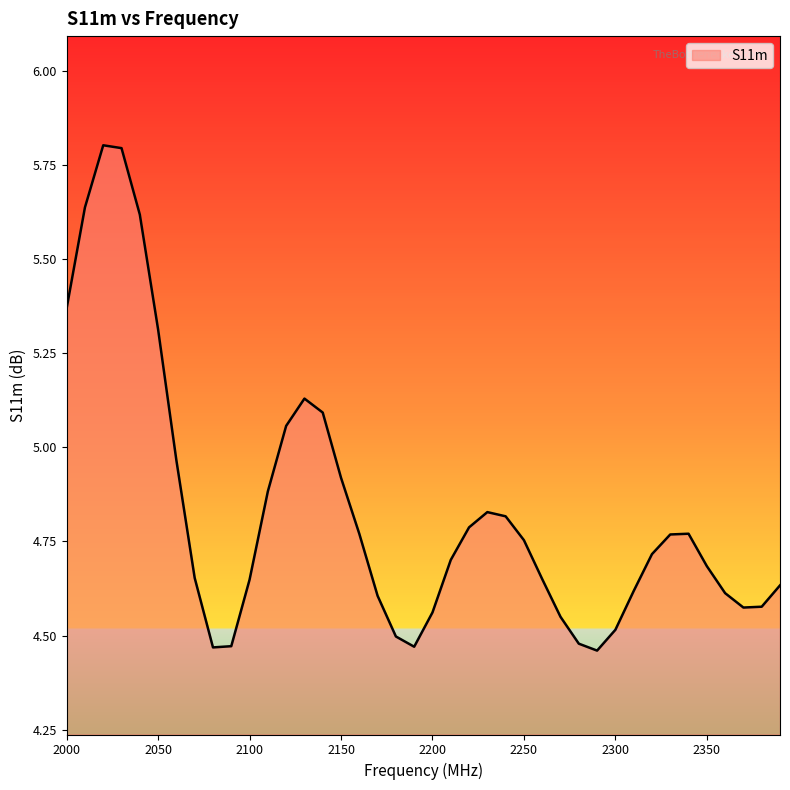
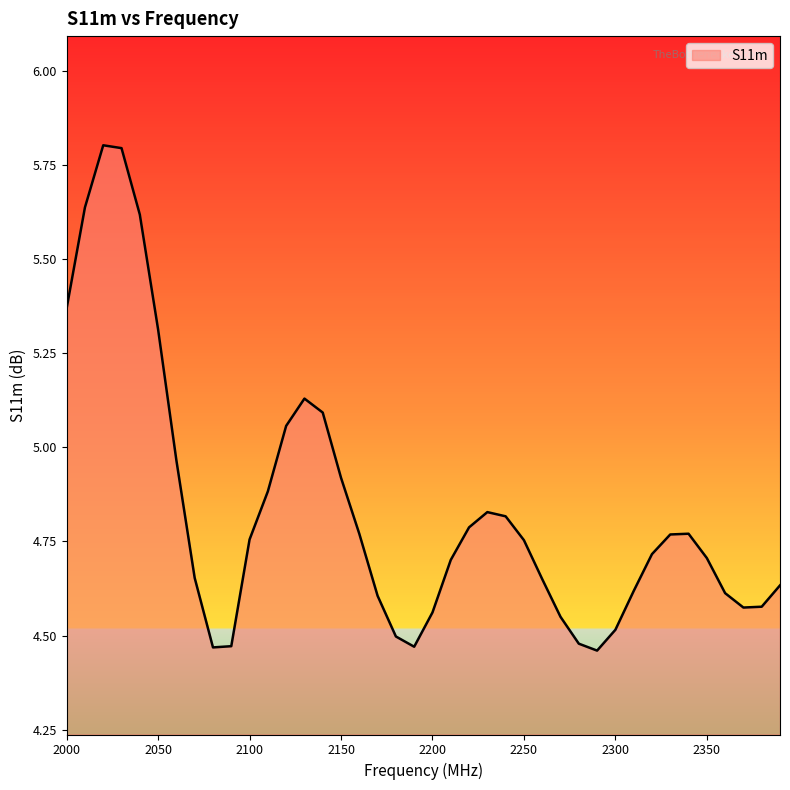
  {
    "2000": 5.37,
    "2050": 5.31,
-   "2100": 4.65,
+   "2100": 4.76,
    "2150": 4.92,
    "2200": 4.56,
    "2250": 4.75,
    "2300": 4.52,
-   "2350": 4.68
+   "2350": 4.71
  }
